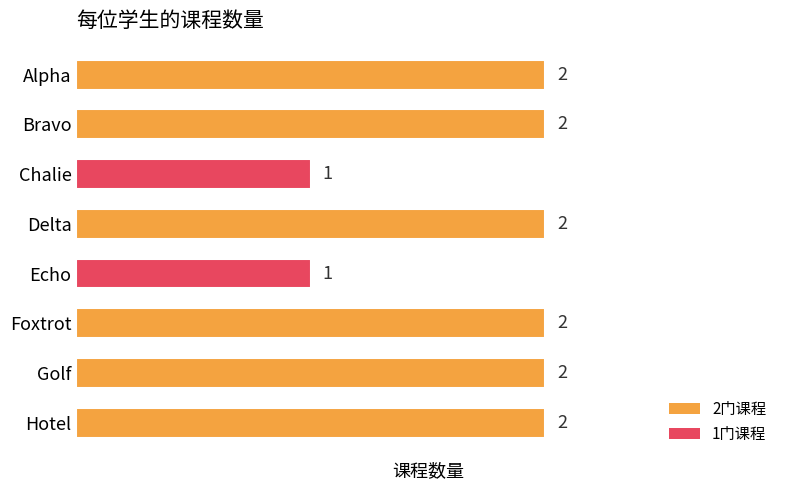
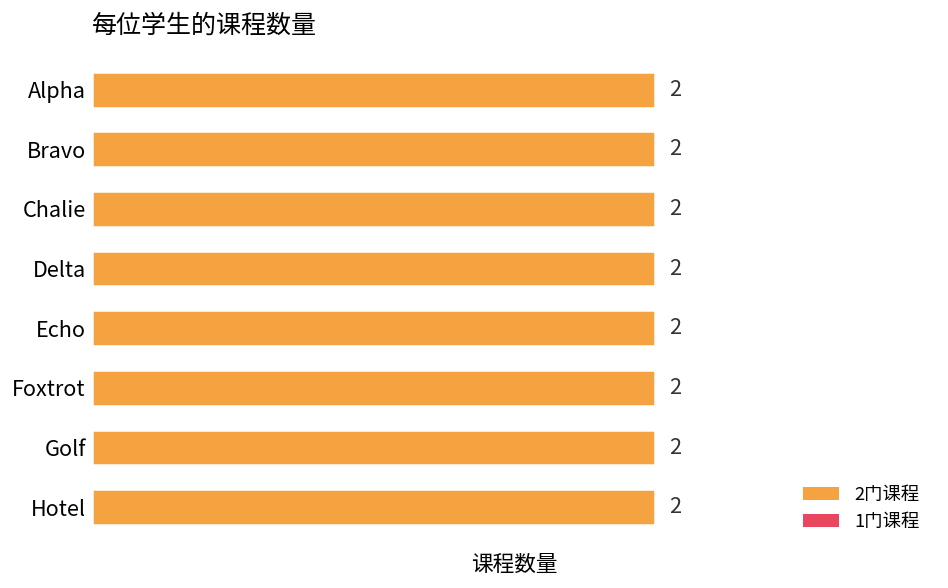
  {
    "Alpha": 2,
    "Bravo": 2,
-   "Chalie": 1,
+   "Chalie": 2,
    "Delta": 2,
-   "Echo": 1,
+   "Echo": 2,
    "Foxtrot": 2,
    "Golf": 2,
    "Hotel": 2
  }
